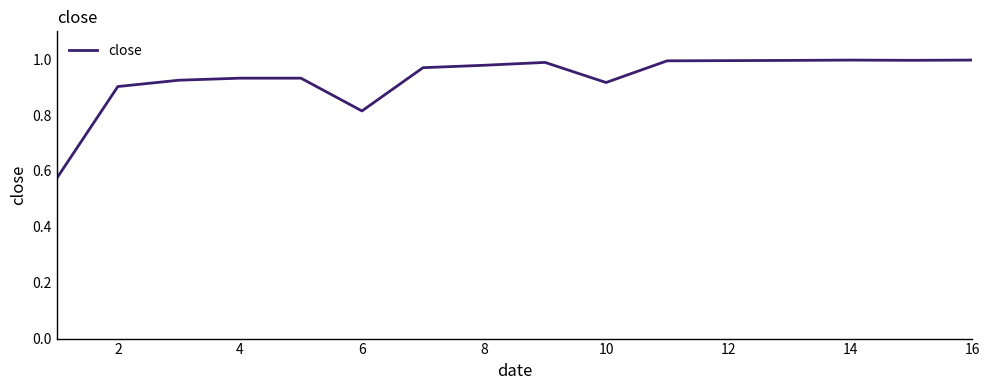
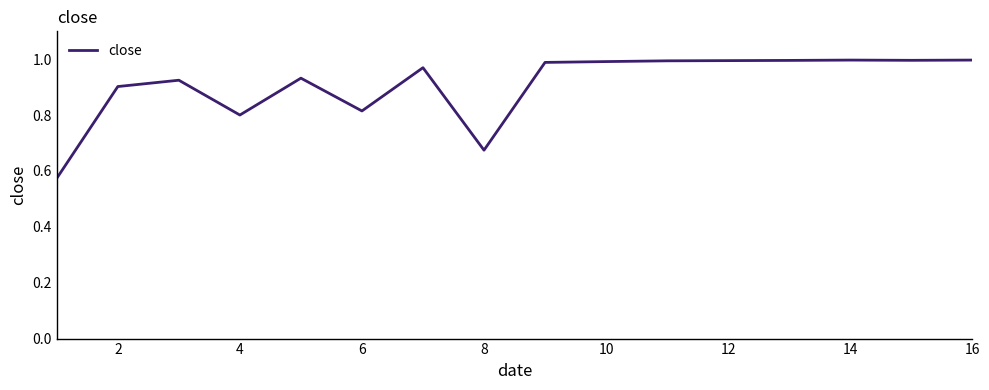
  {
    "2": 0.90,
-   "4": 0.93,
+   "4": 0.80,
    "6": 0.81,
-   "8": 0.98,
-   "10": 0.92,
+   "8": 0.67,
+   "10": 0.99,
    "12": 1.00,
    "14": 1.00,
    "16": 1.00
  }
